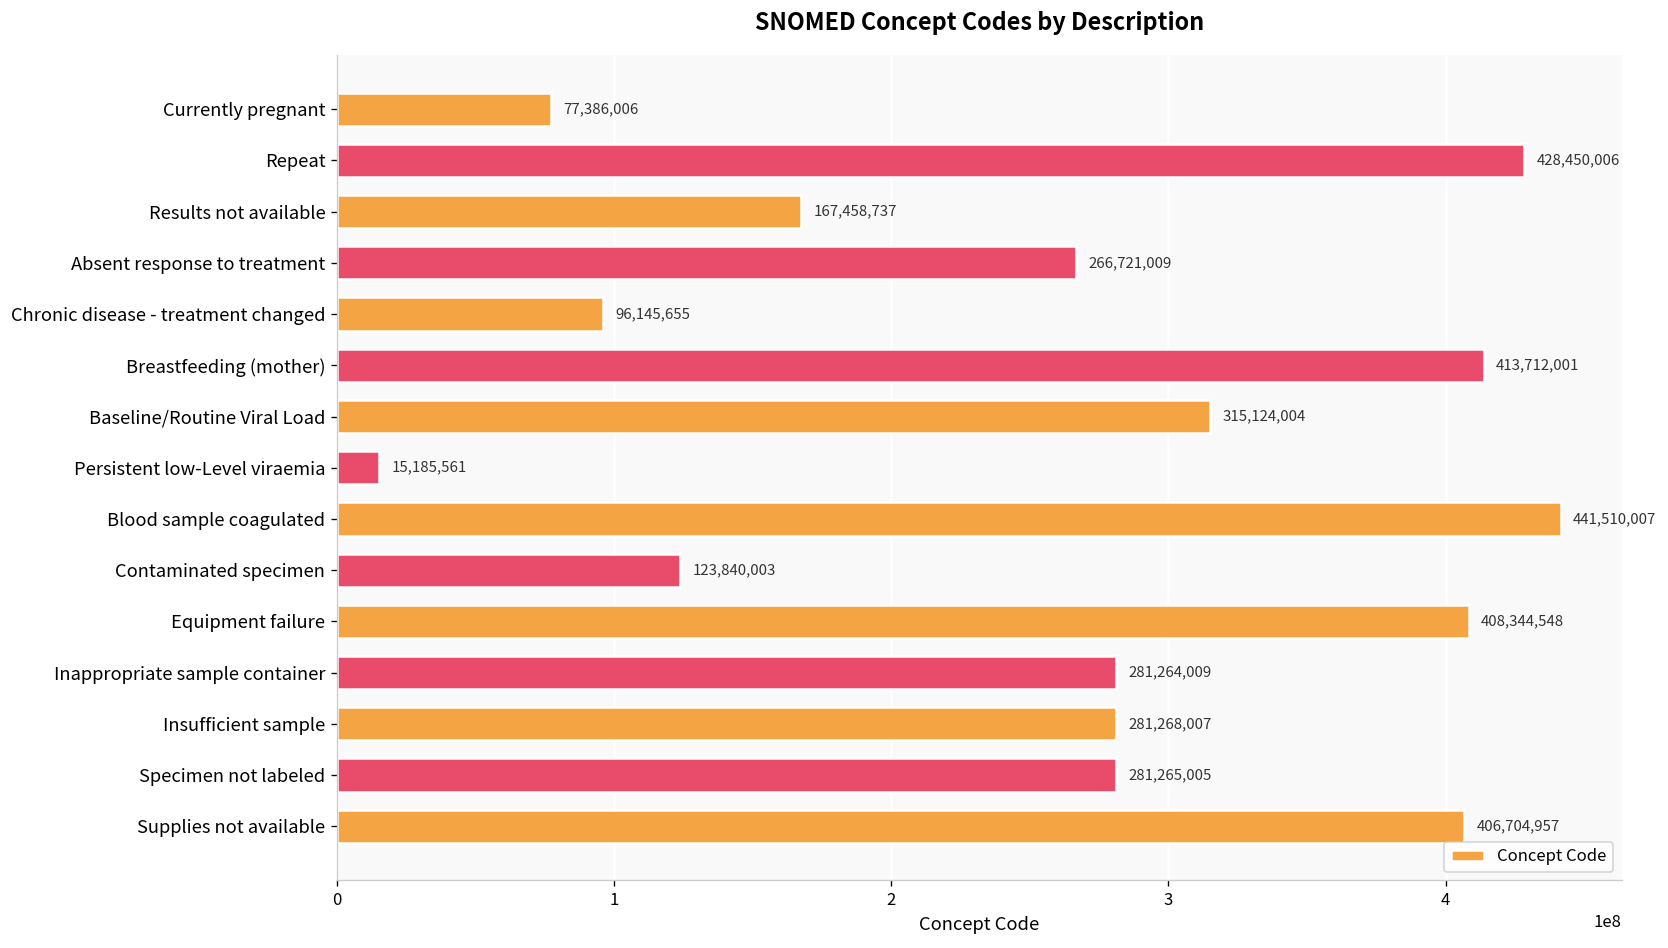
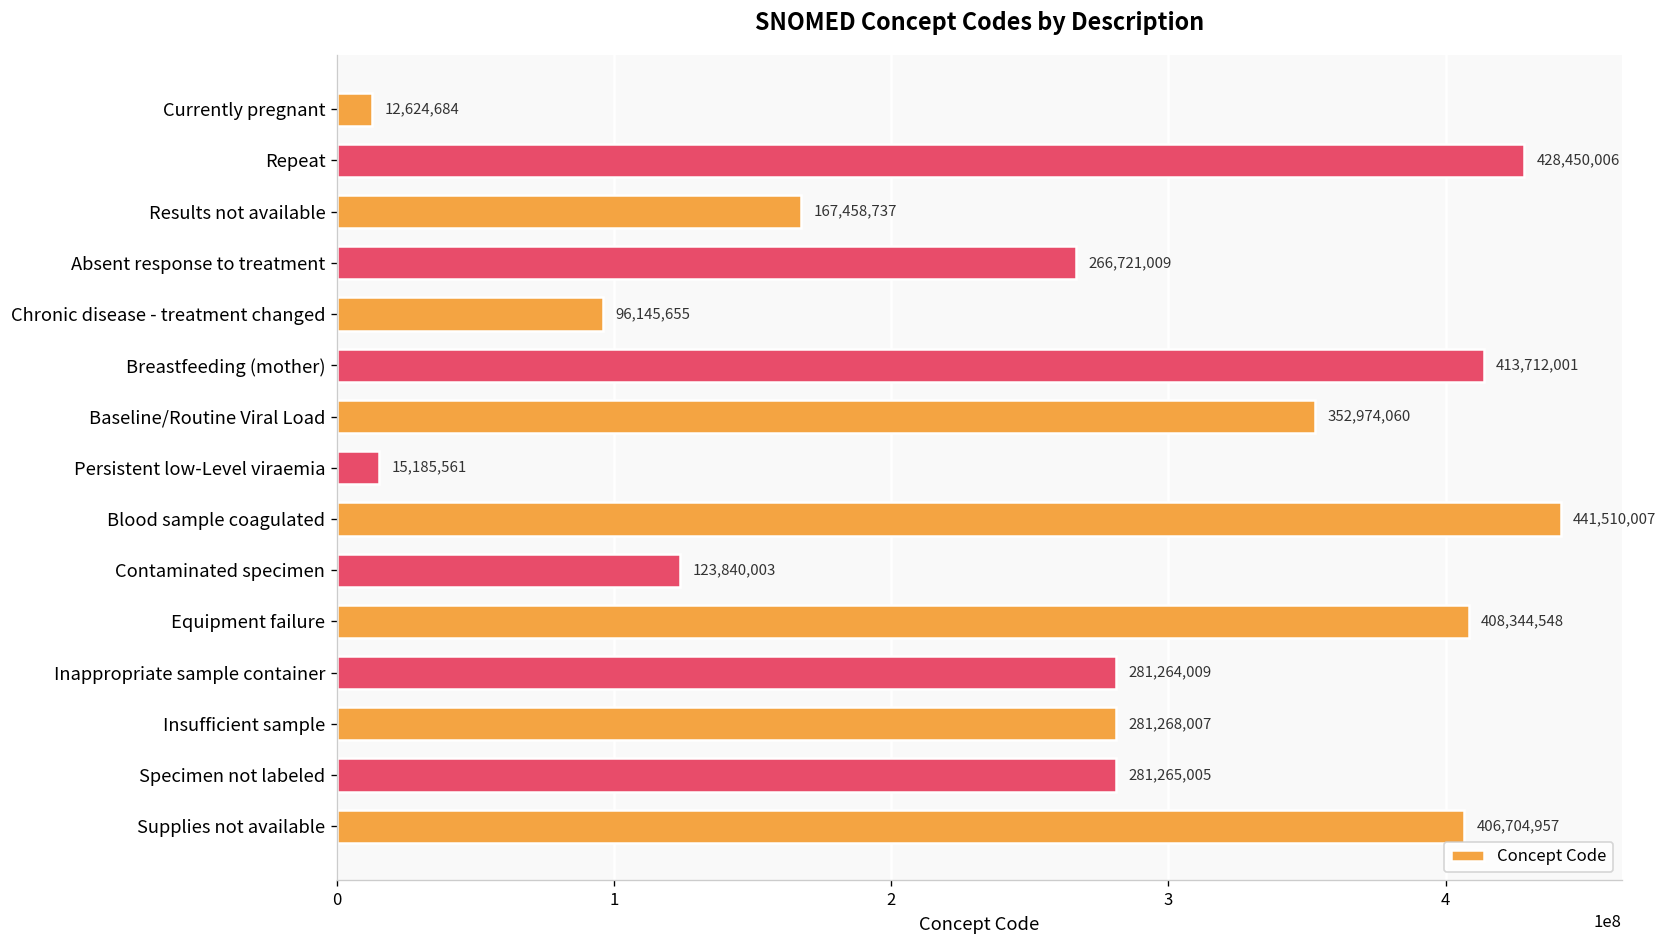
  {
-   "Currently pregnant": "77,386,006",
+   "Currently pregnant": "12,624,684",
    "Repeat": "428,450,006",
    "Results not available": "167,458,737",
    "Absent response to treatment": "266,721,009",
    "Chronic disease - treatment changed": "96,145,655",
    "Breastfeeding (mother)": "413,712,001",
-   "Baseline/Routine Viral Load": "315,124,004",
+   "Baseline/Routine Viral Load": "352,974,060",
    "Persistent low-Level viraemia": "15,185,561",
    "Blood sample coagulated": "441,510,007",
    "Contaminated specimen": "123,840,003",
    "Equipment failure": "408,344,548",
    "Inappropriate sample container": "281,264,009",
    "Insufficient sample": "281,268,007",
    "Specimen not labeled": "281,265,005",
    "Supplies not available": "406,704,957"
  }
